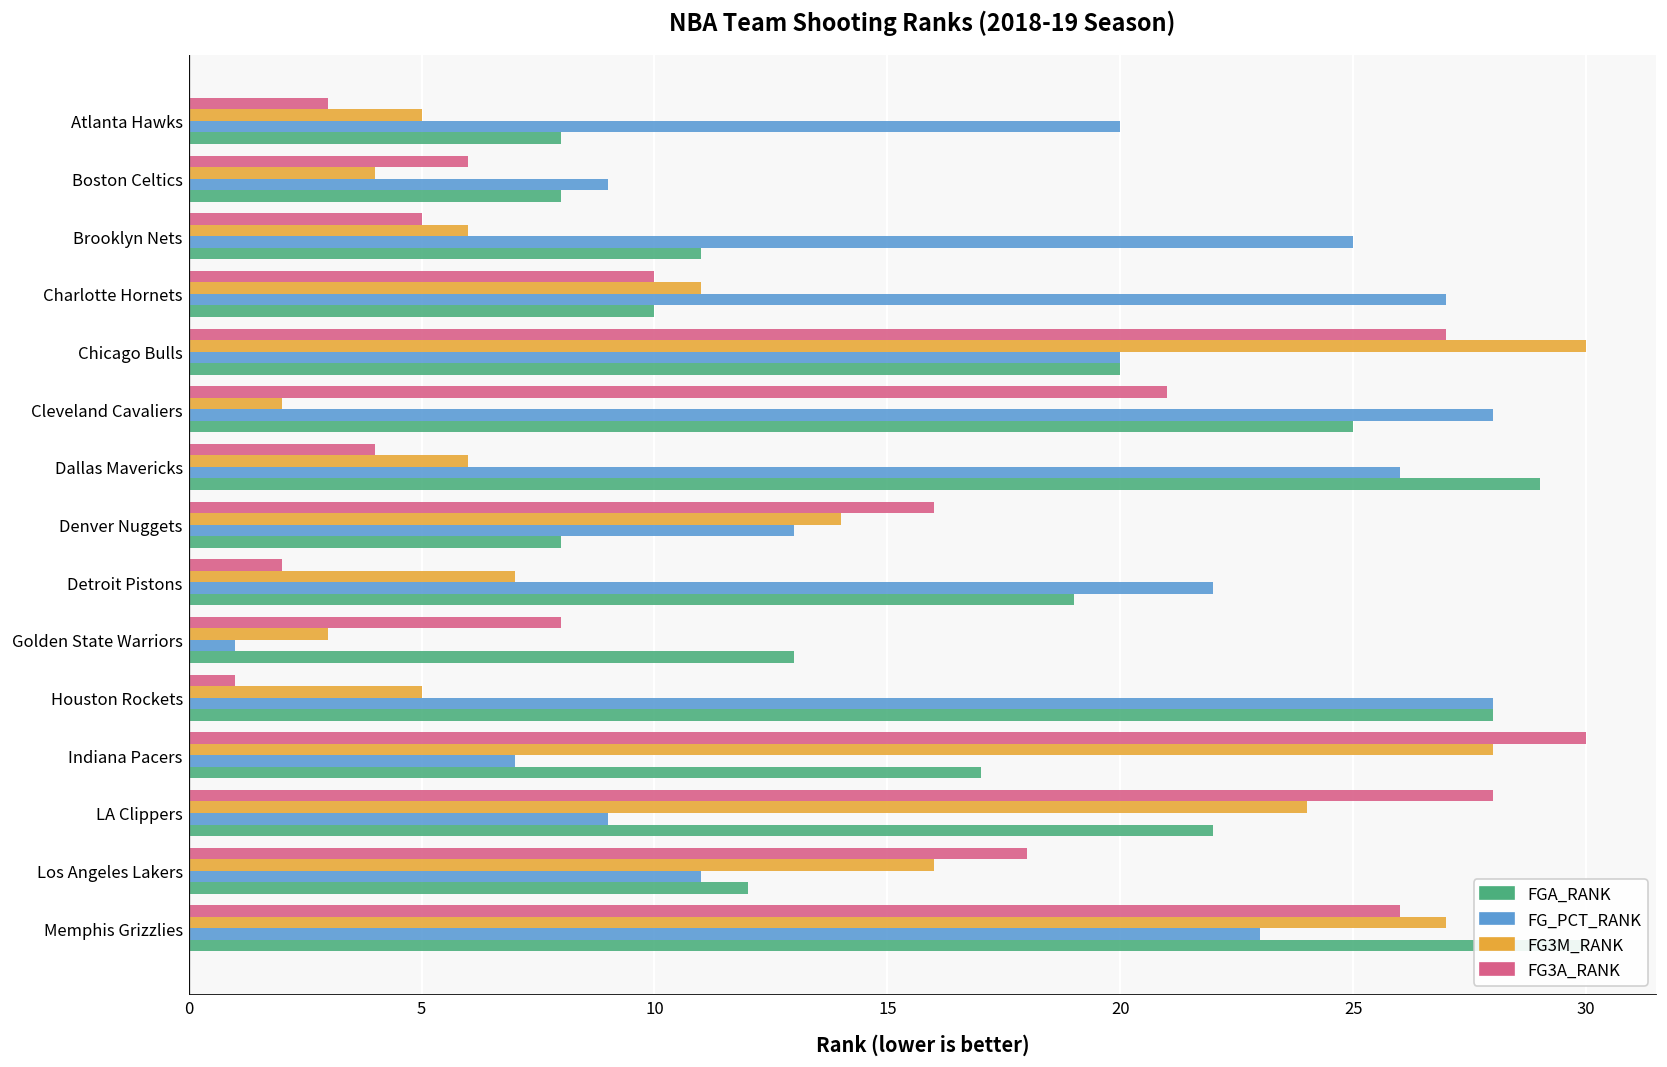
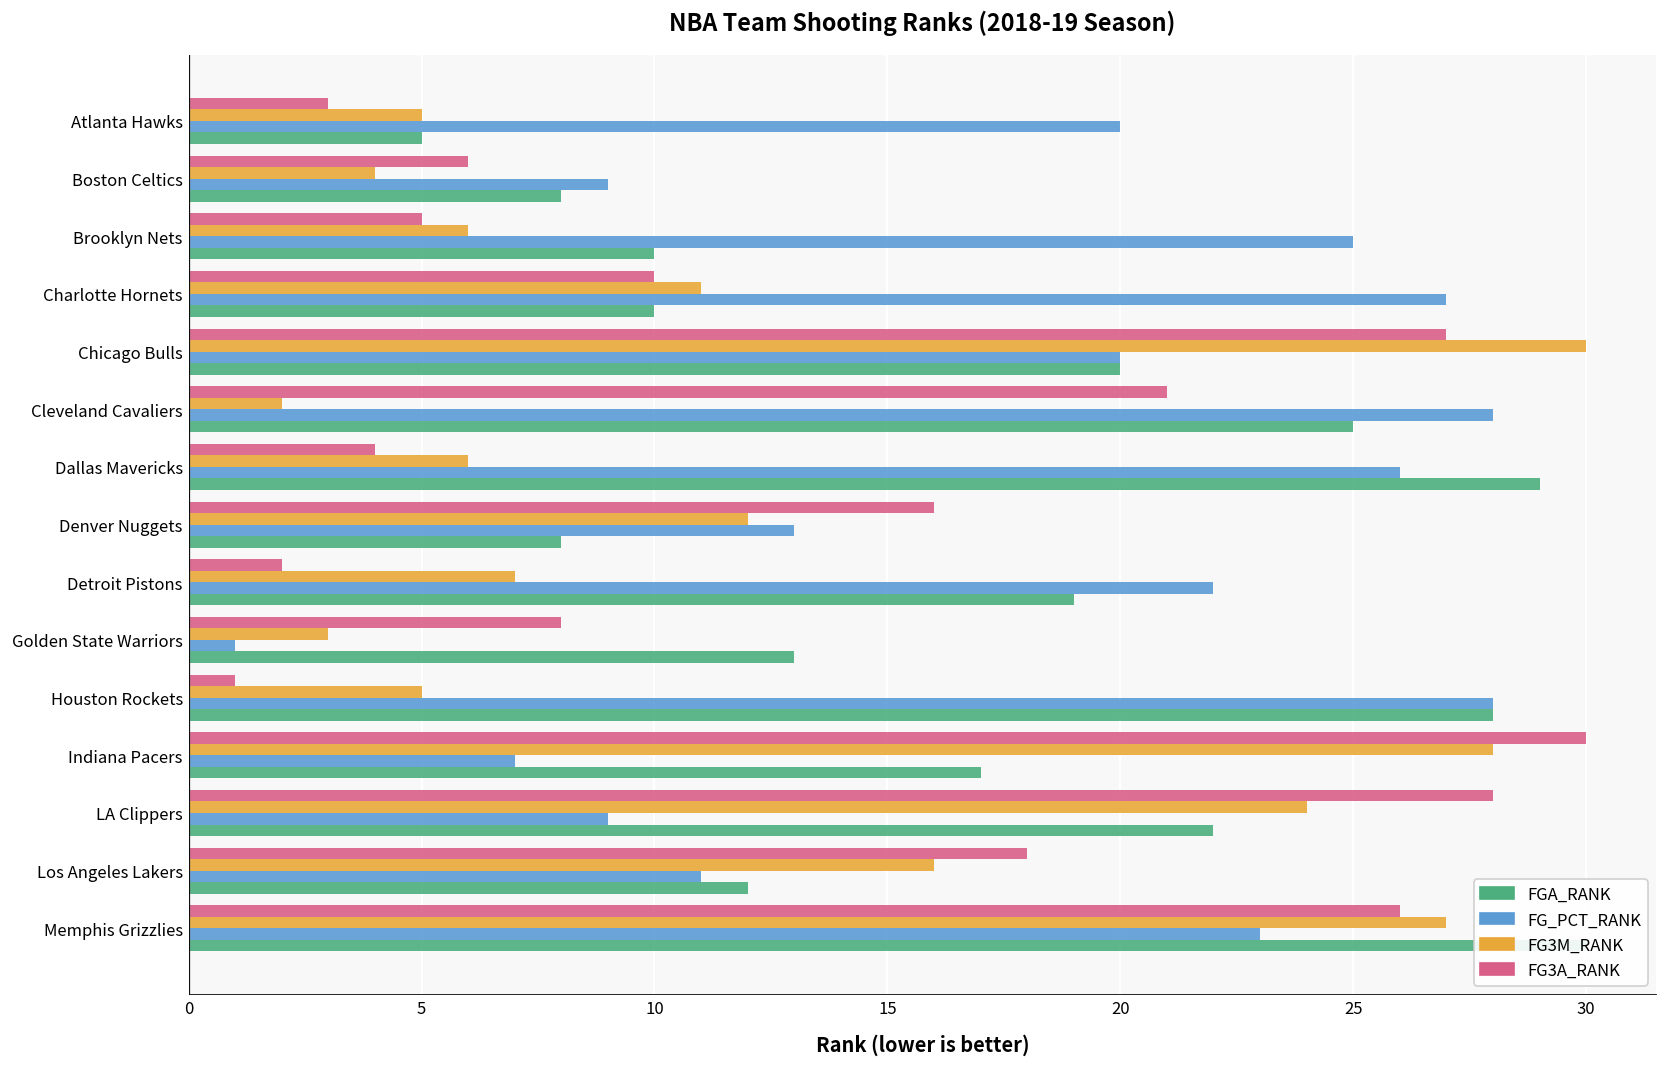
  {
    "FGA_RANK": {
-     "Atlanta Hawks": 8,
+     "Atlanta Hawks": 5,
      "Boston Celtics": 8,
-     "Brooklyn Nets": 11,
+     "Brooklyn Nets": 10,
      "Charlotte Hornets": 10,
      "Chicago Bulls": 20,
      "Cleveland Cavaliers": 25,
      "Dallas Mavericks": 29,
      "Denver Nuggets": 8,
      "Detroit Pistons": 19,
      "Golden State Warriors": 13,
      "Houston Rockets": 28,
      "Indiana Pacers": 17,
      "LA Clippers": 22,
      "Los Angeles Lakers": 12
    },
    "FG_PCT_RANK": {
      "Atlanta Hawks": 20,
      "Boston Celtics": 9,
      "Brooklyn Nets": 25,
      "Charlotte Hornets": 27,
      "Chicago Bulls": 20,
      "Cleveland Cavaliers": 28,
      "Dallas Mavericks": 26,
      "Denver Nuggets": 13,
      "Detroit Pistons": 22,
      "Golden State Warriors": 1,
      "Houston Rockets": 28,
      "Indiana Pacers": 7,
      "LA Clippers": 9,
      "Los Angeles Lakers": 11,
      "Memphis Grizzlies": 23
    },
    "FG3M_RANK": {
      "Atlanta Hawks": 5,
      "Boston Celtics": 4,
      "Brooklyn Nets": 6,
      "Charlotte Hornets": 11,
      "Chicago Bulls": 30,
      "Cleveland Cavaliers": 2,
      "Dallas Mavericks": 6,
-     "Denver Nuggets": 14,
+     "Denver Nuggets": 12,
      "Detroit Pistons": 7,
      "Golden State Warriors": 3,
      "Houston Rockets": 5,
      "Indiana Pacers": 28,
      "LA Clippers": 24,
      "Los Angeles Lakers": 16,
      "Memphis Grizzlies": 27
    },
    "FG3A_RANK": {
      "Atlanta Hawks": 3,
      "Boston Celtics": 6,
      "Brooklyn Nets": 5,
      "Charlotte Hornets": 10,
      "Chicago Bulls": 27,
      "Cleveland Cavaliers": 21,
      "Dallas Mavericks": 4,
      "Denver Nuggets": 16,
      "Detroit Pistons": 2,
      "Golden State Warriors": 8,
      "Houston Rockets": 1,
      "Indiana Pacers": 30,
      "LA Clippers": 28,
      "Los Angeles Lakers": 18,
      "Memphis Grizzlies": 26
    }
  }
